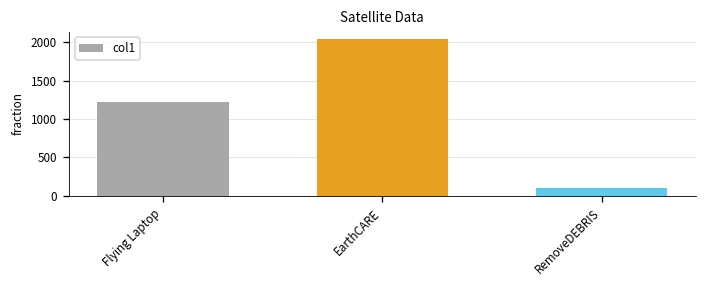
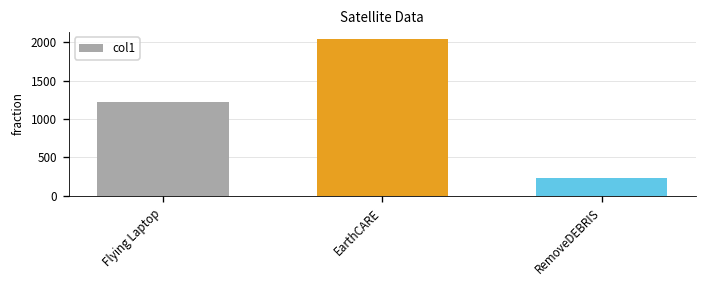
  {
    "Flying Laptop": 1200,
    "EarthCARE": 2000,
-   "RemoveDEBRIS": 100
+   "RemoveDEBRIS": 200
  }
